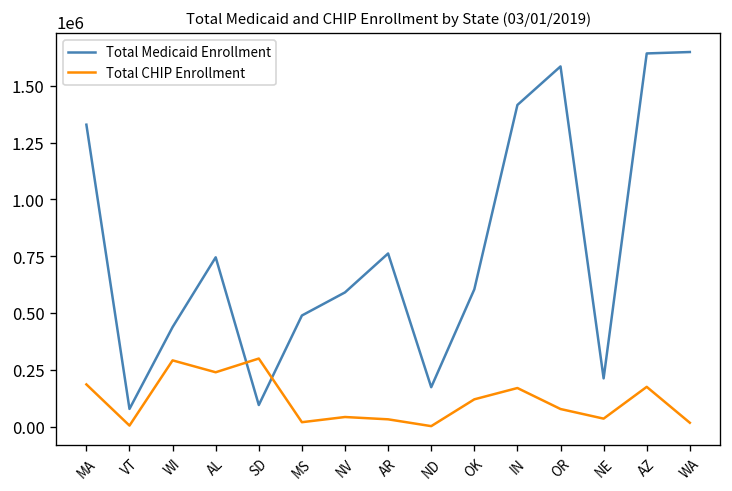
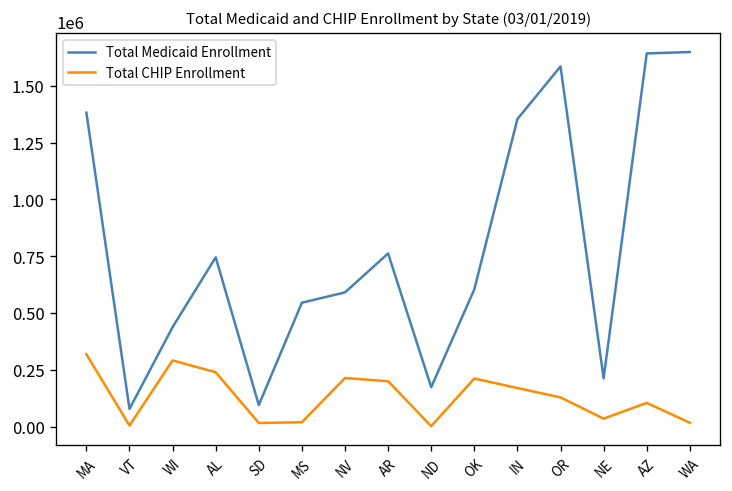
  {
    "Total Medicaid Enrollment": {
-     "MA": 1330000,
+     "MA": 1380000,
      "VT": 80000,
      "WI": 440000,
      "AL": 740000,
      "SD": 100000,
-     "MS": 490000,
+     "MS": 550000,
      "NV": 590000,
      "AR": 760000,
      "ND": 170000,
      "OK": 600000,
-     "IN": 1420000,
+     "IN": 1350000,
      "OR": 1580000,
      "NE": 210000,
      "AZ": 1640000,
      "WA": 1650000
    },
    "Total CHIP Enrollment": {
-     "MA": 190000,
+     "MA": 320000,
      "VT": 0,
      "WI": 290000,
      "AL": 240000,
-     "SD": 300000,
+     "SD": 20000,
      "MS": 20000,
-     "NV": 40000,
-     "AR": 30000,
+     "NV": 210000,
+     "AR": 200000,
      "ND": 0,
-     "OK": 120000,
+     "OK": 210000,
      "IN": 170000,
-     "OR": 80000,
+     "OR": 130000,
      "NE": 40000,
-     "AZ": 170000,
+     "AZ": 100000,
      "WA": 20000
    }
  }
